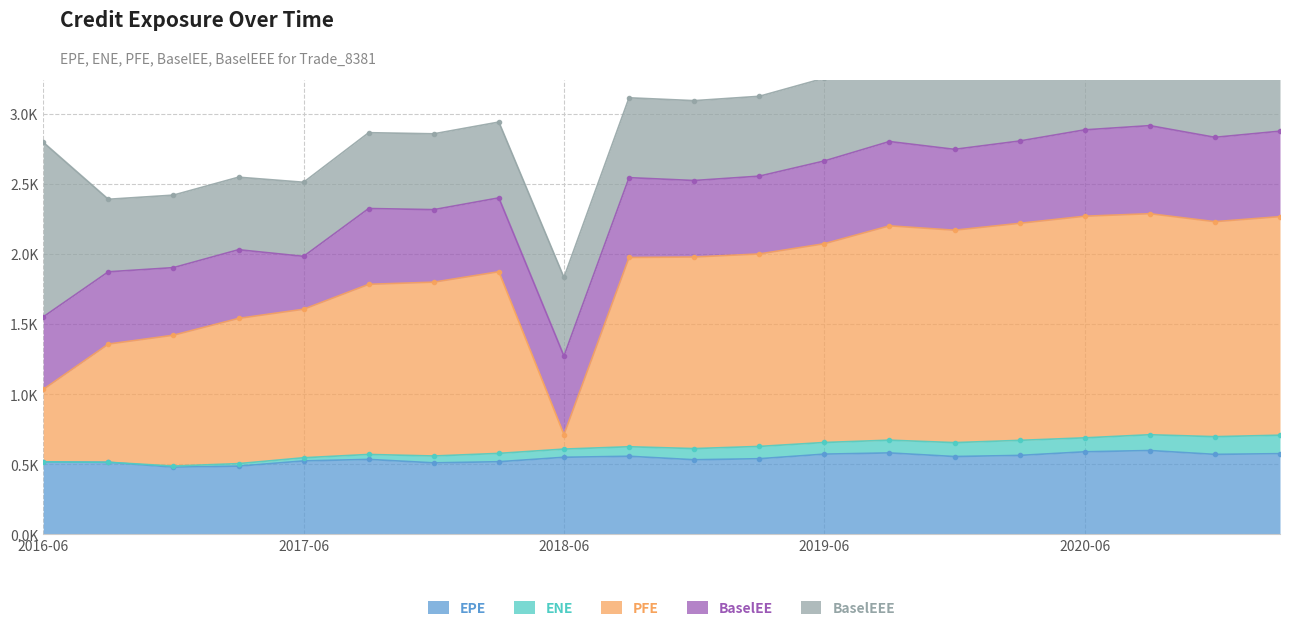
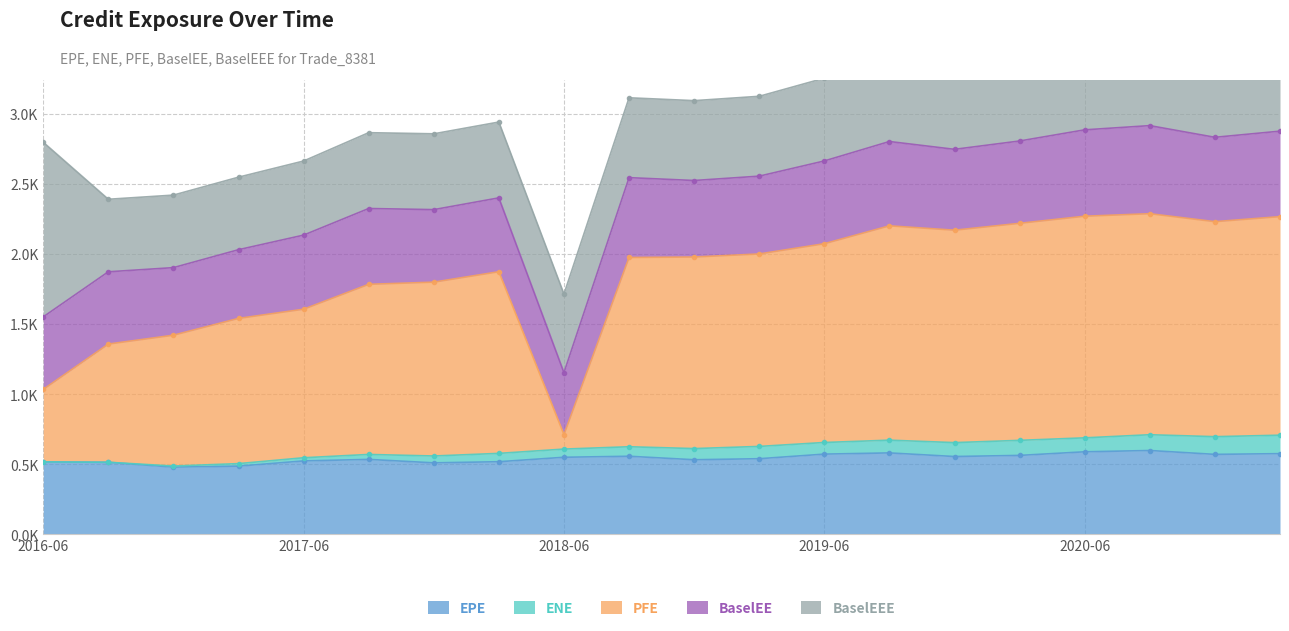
  {
    "PFE": {
      "2016-06": 520,
      "2017-06": 1060,
      "2018-06": 100,
      "2019-06": 1420,
      "2020-06": 1580
    },
    "BaselEE": {
      "2016-06": 520,
-     "2017-06": 380,
-     "2018-06": 560,
+     "2017-06": 530,
+     "2018-06": 440,
      "2019-06": 590,
      "2020-06": 620
    },
    "BaselEEE": {
      "2016-06": 1250,
      "2017-06": 530,
      "2018-06": 560,
      "2019-06": 590
    }
  }
